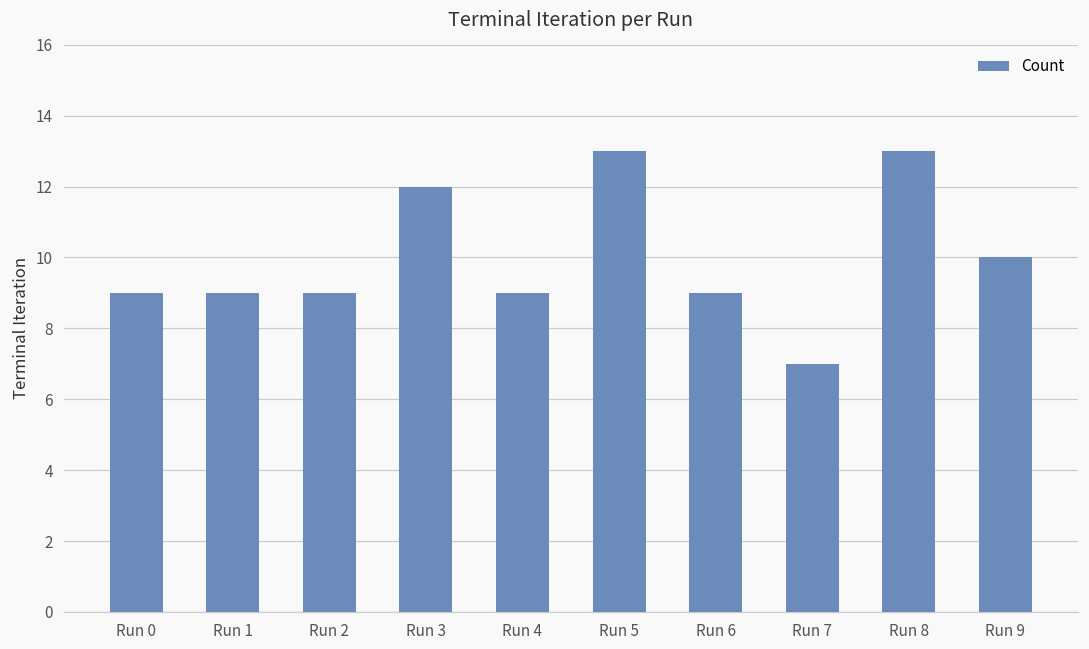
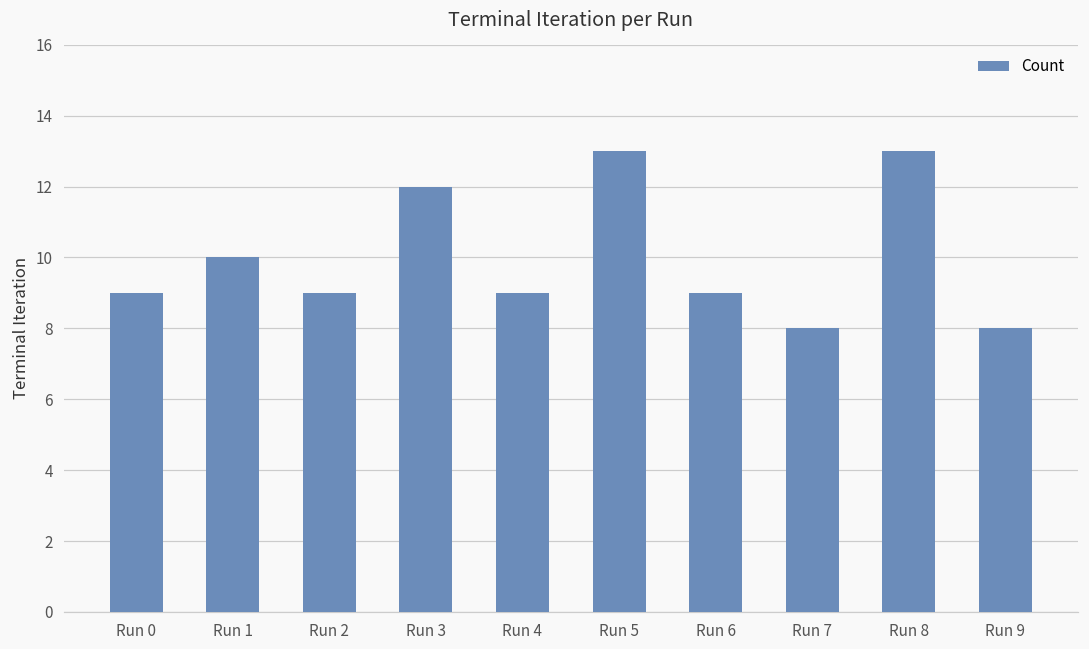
  {
    "Run 0": 9,
-   "Run 1": 9,
+   "Run 1": 10,
    "Run 2": 9,
    "Run 3": 12,
    "Run 4": 9,
    "Run 5": 13,
    "Run 6": 9,
-   "Run 7": 7,
+   "Run 7": 8,
    "Run 8": 13,
-   "Run 9": 10
+   "Run 9": 8
  }
